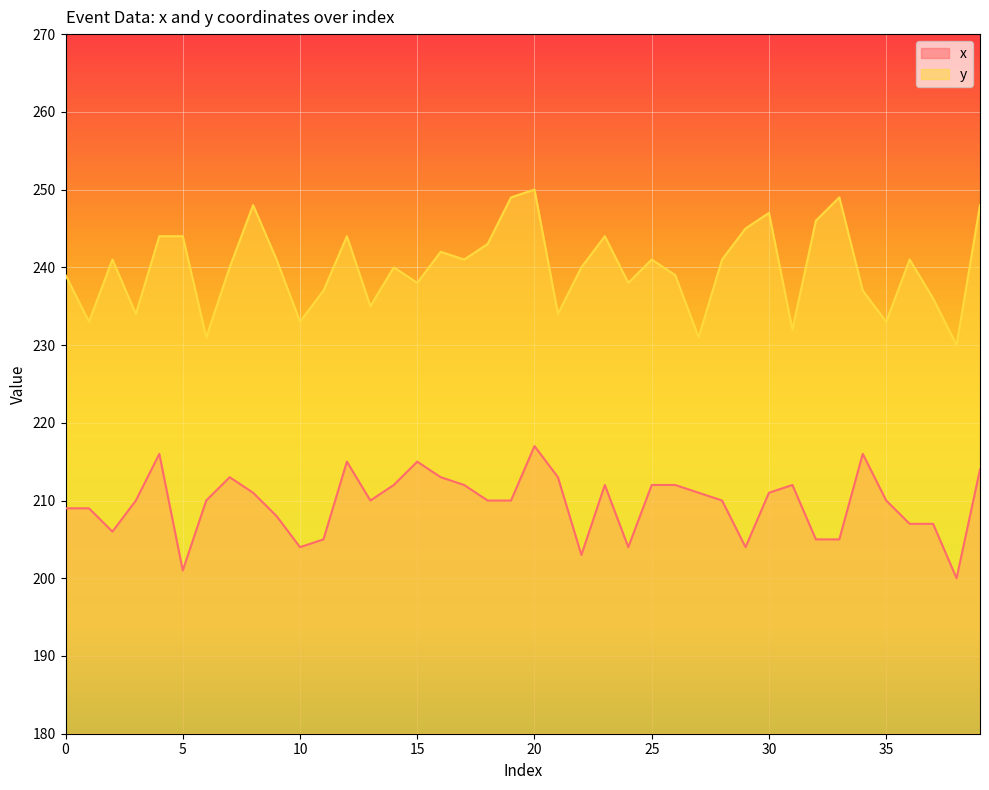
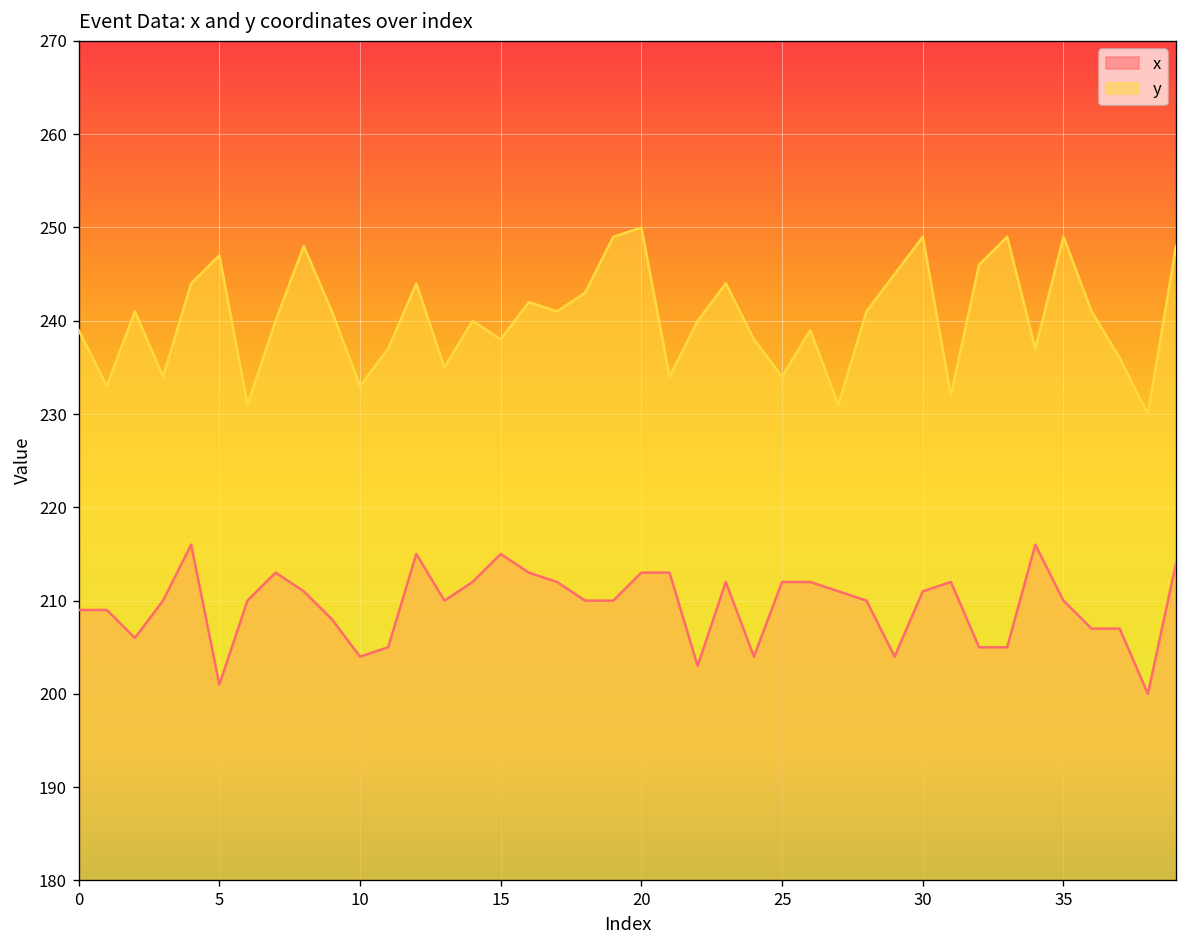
  {
    "x": {
      "0": 209,
      "5": 201,
      "10": 204,
      "15": 215,
-     "20": 217,
+     "20": 213,
      "25": 212,
      "30": 211,
      "35": 210
    },
    "y": {
      "0": 239,
-     "5": 244,
+     "5": 247,
      "10": 233,
      "15": 238,
      "20": 250,
-     "25": 241,
-     "30": 247,
-     "35": 233
+     "25": 234,
+     "30": 249,
+     "35": 249
    }
  }
